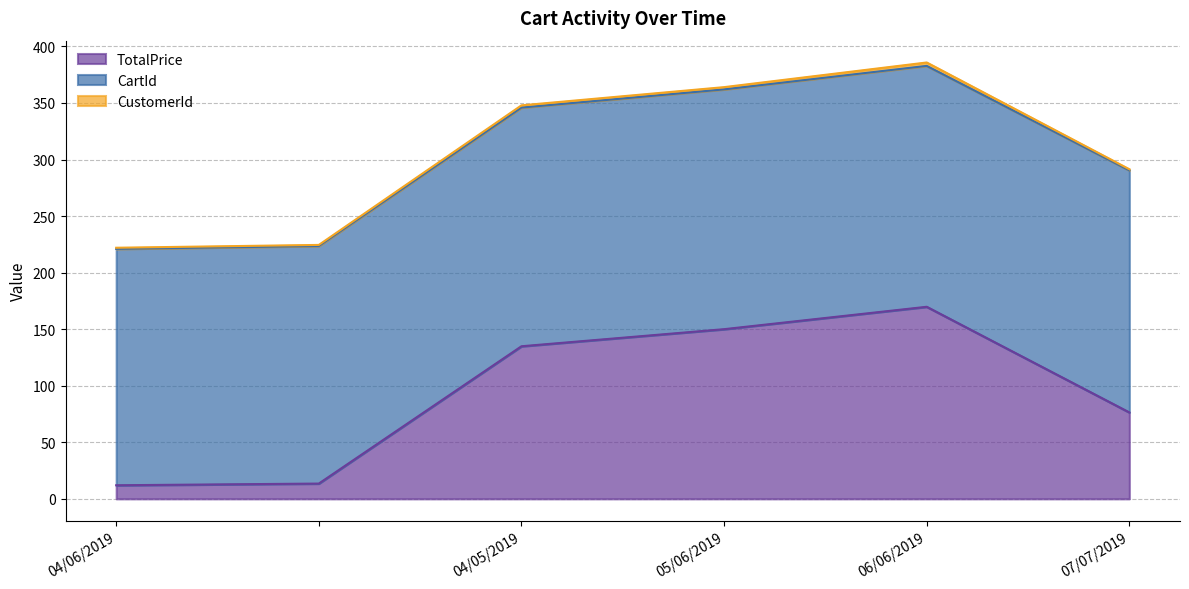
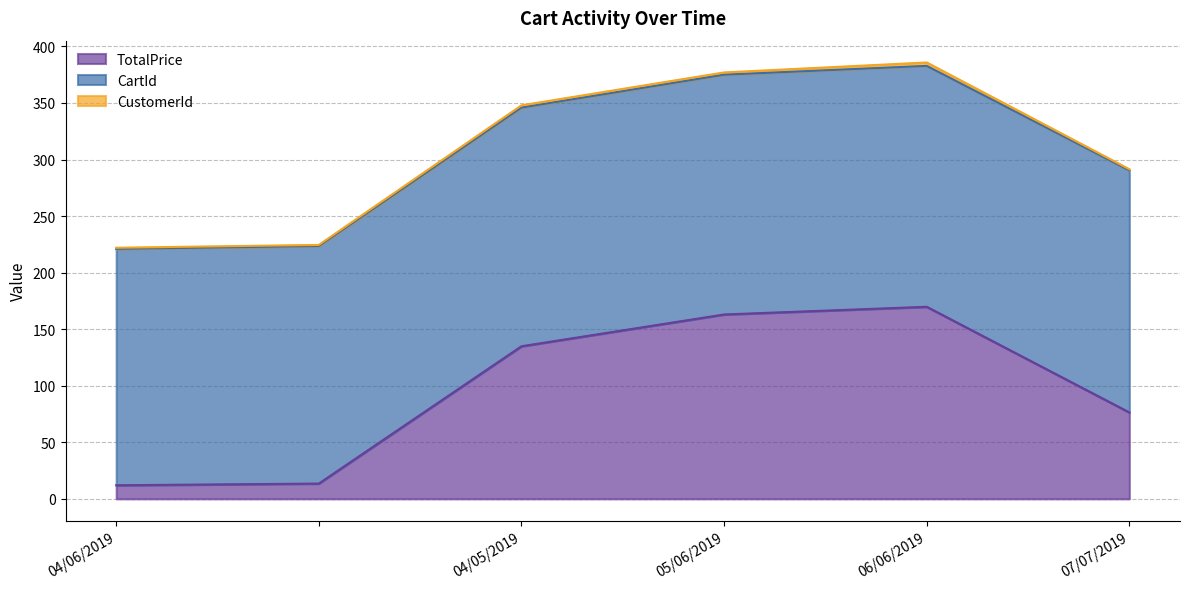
  {
    "TotalPrice": {
      "04/06/2019": 12,
      "04/05/2019": 135,
-     "05/06/2019": 150,
+     "05/06/2019": 163,
      "06/06/2019": 170,
      "07/07/2019": 76
    },
    "CartId": {
      "06/06/2019": 213
    },
    "CustomerId": {
      "06/06/2019": 3
    }
  }
